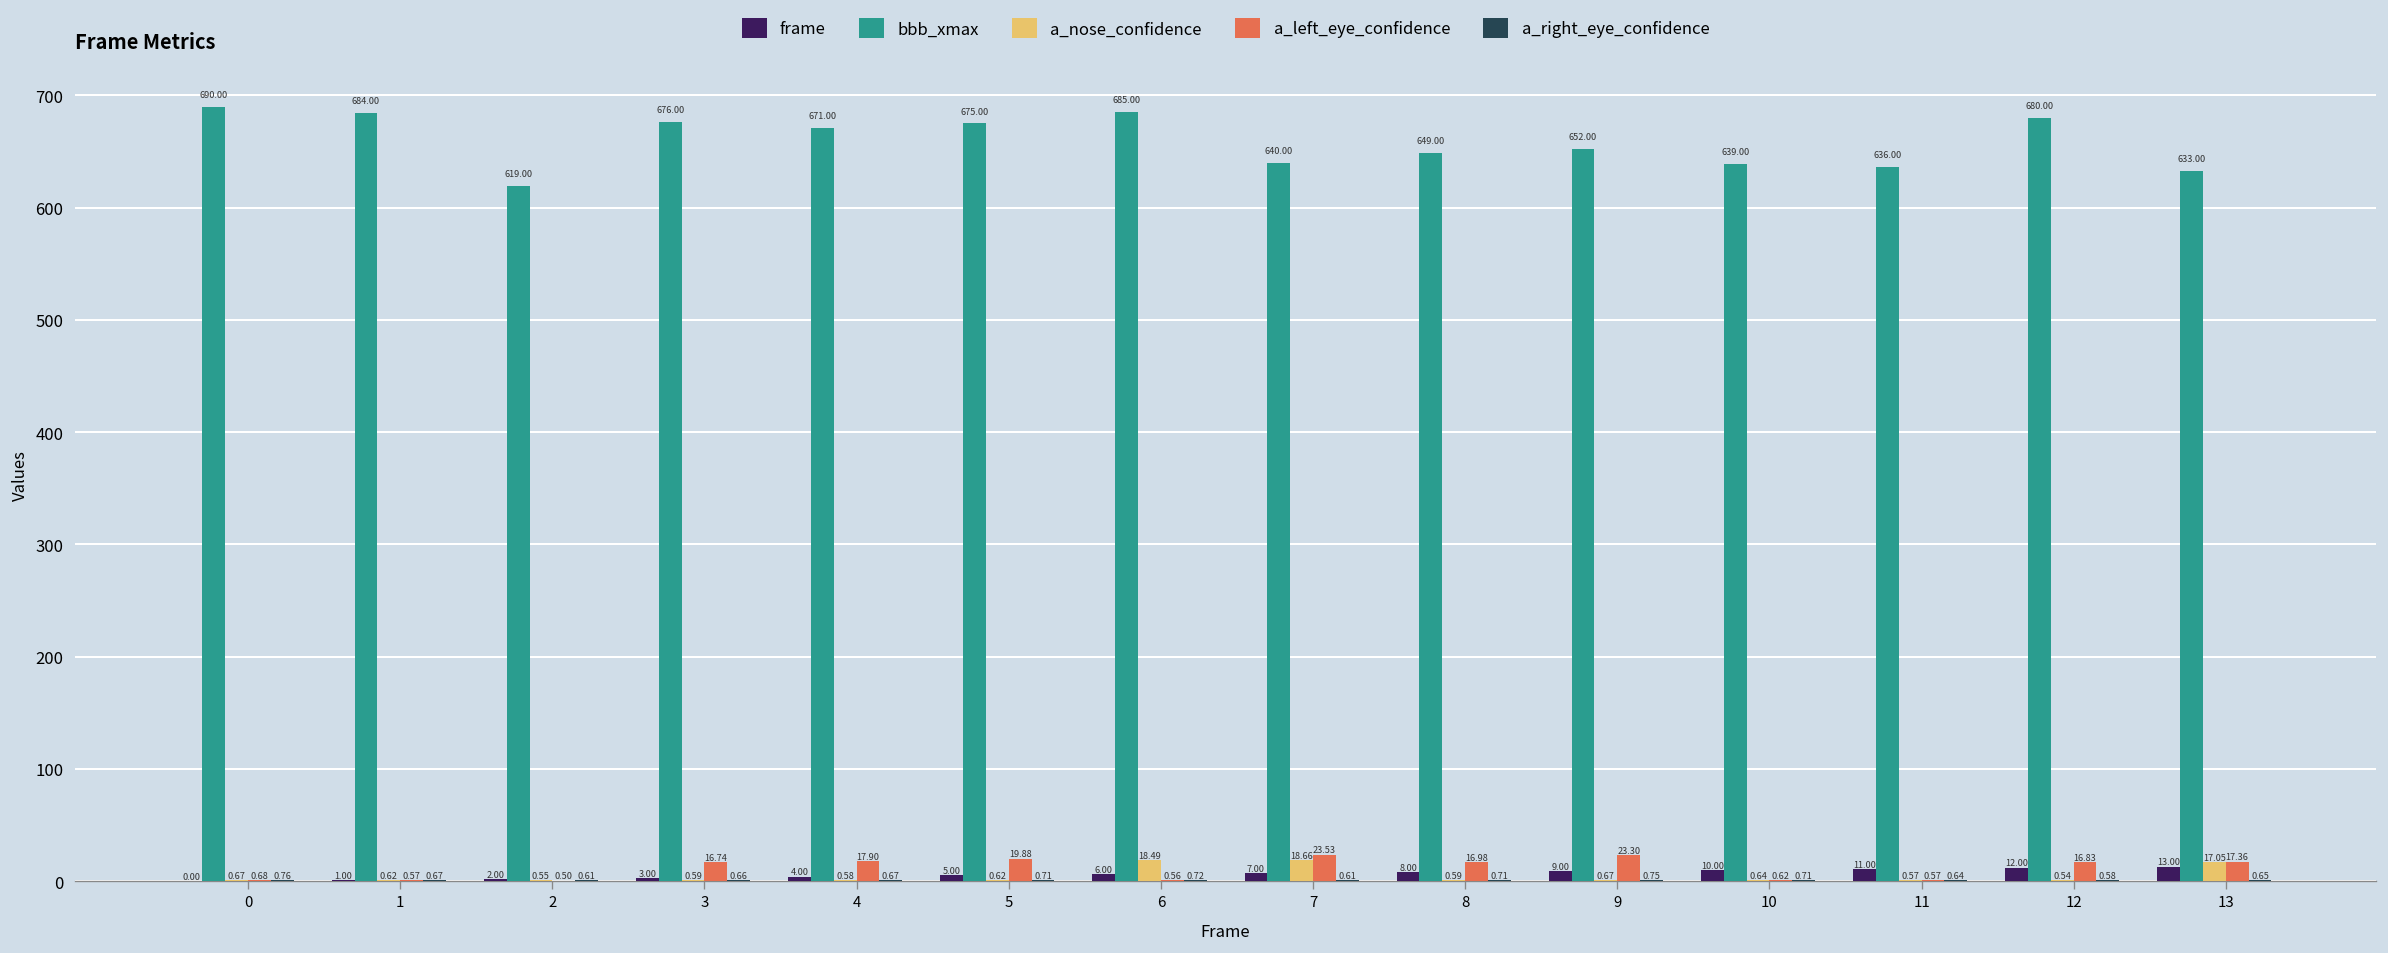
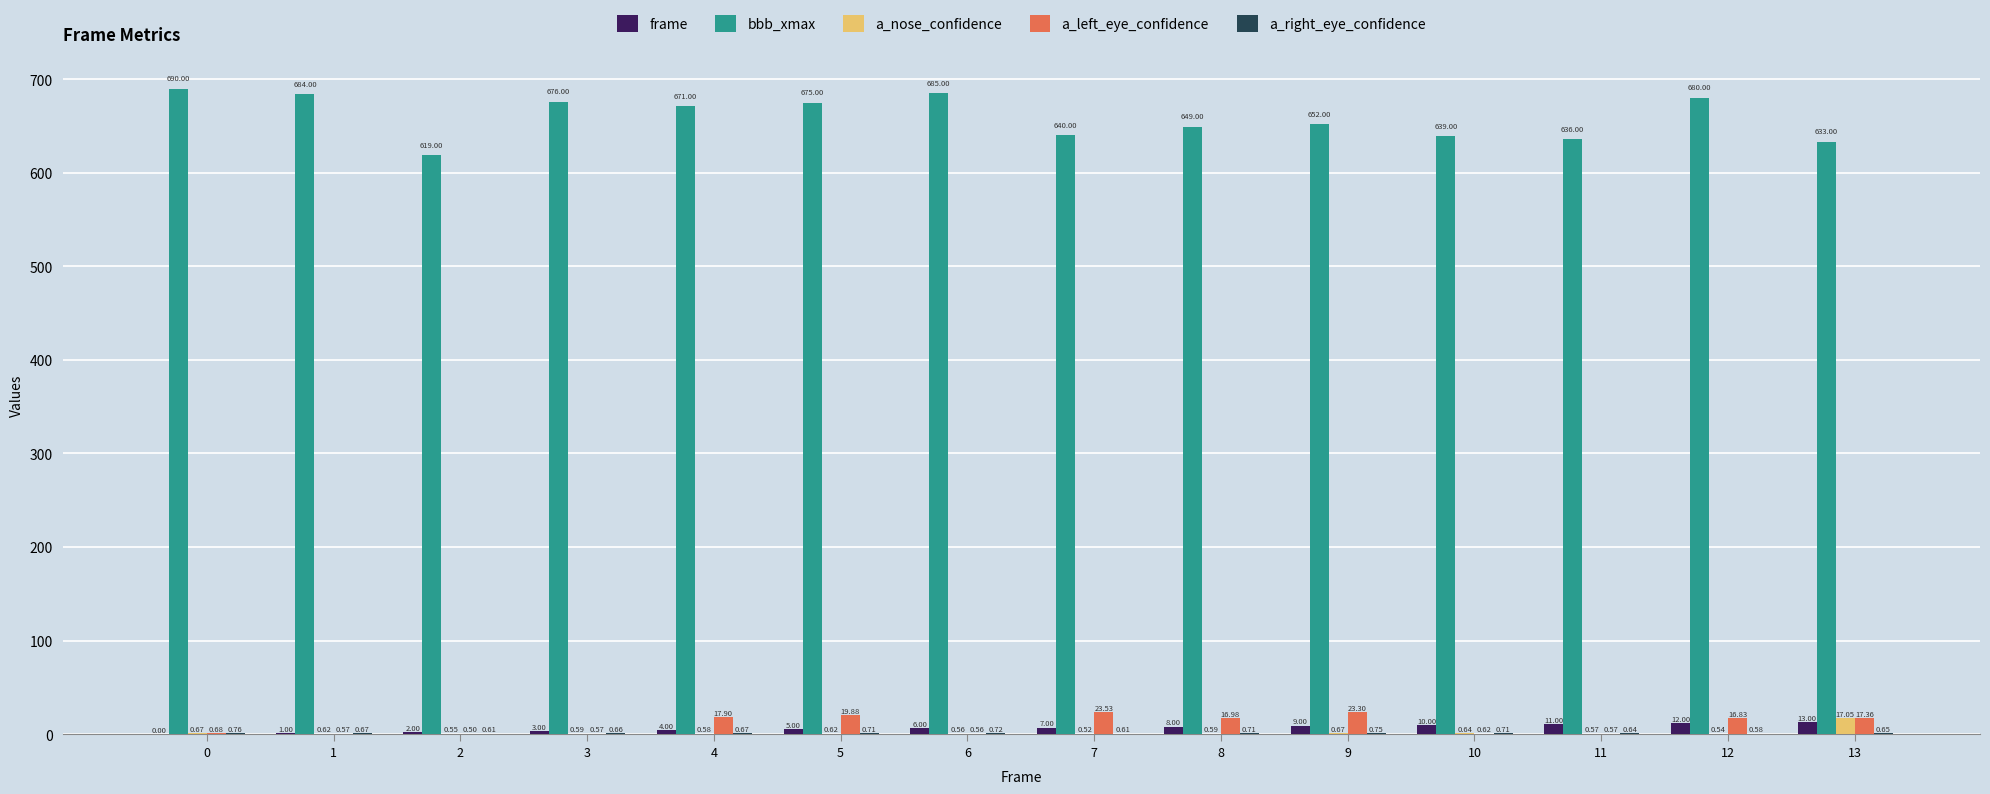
  {
    "bbb_xmax": {
      "0": 690.00,
      "1": 684.00,
      "2": 619.00,
      "3": 676.00,
      "4": 671.00,
      "5": 675.00,
      "6": 685.00,
      "7": 640.00,
      "8": 649.00,
      "9": 652.00,
      "10": 639.00,
      "11": 636.00,
      "12": 680.00,
      "13": 633.00
    },
    "a_nose_confidence": {
      "0": 0.67,
      "1": 0.62,
      "2": 0.55,
      "3": 0.59,
      "4": 0.58,
      "5": 0.62,
-     "6": 18.49,
-     "7": 18.66,
+     "6": 0.56,
+     "7": 0.52,
      "8": 0.59,
      "9": 0.67,
      "10": 0.64,
      "11": 0.57,
      "12": 0.54,
      "13": 17.05
    },
    "a_left_eye_confidence": {
      "0": 0.68,
      "1": 0.57,
      "2": 0.50,
-     "3": 16.74,
+     "3": 0.57,
      "4": 17.90,
      "5": 19.88,
      "6": 0.56,
      "7": 23.53,
      "8": 16.98,
      "9": 23.30,
      "10": 0.62,
      "11": 0.57,
      "12": 16.83,
      "13": 17.36
    }
  }
